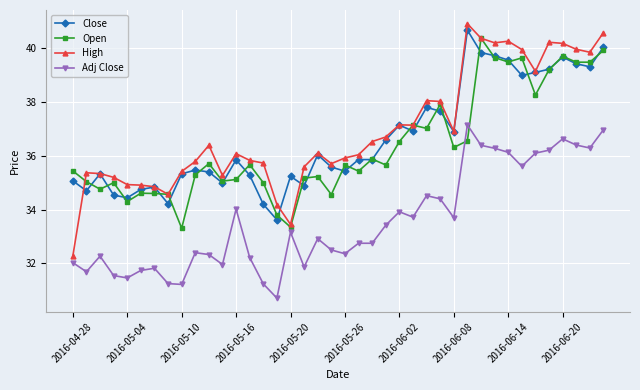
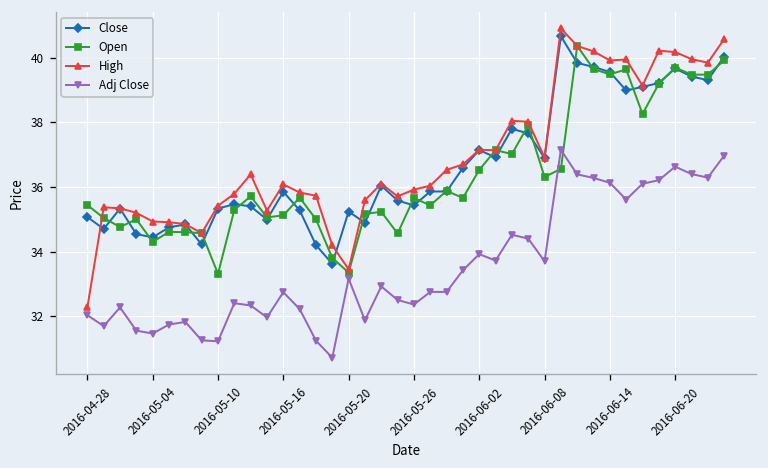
  {
    "Close": {
      "2016-04-28": 35.1,
      "2016-05-04": 34.4,
      "2016-05-16": 35.9,
      "2016-05-20": 35.2,
      "2016-05-26": 35.4
    },
    "Open": {
      "2016-04-28": 35.4,
      "2016-05-04": 34.3,
      "2016-05-10": 33.3,
      "2016-05-16": 35.1,
      "2016-05-20": 33.4,
      "2016-05-26": 35.7,
      "2016-06-02": 36.5,
      "2016-06-08": 36.3
    },
    "High": {
      "2016-04-28": 32.3,
      "2016-05-04": 34.9,
      "2016-05-16": 36.1,
      "2016-05-20": 33.5,
      "2016-05-26": 35.9,
-     "2016-06-14": 40.3,
+     "2016-06-14": 39.9,
      "2016-06-20": 40.2
    },
    "Adj Close": {
      "2016-04-28": 32.0,
      "2016-05-04": 31.5,
      "2016-05-10": 31.2,
-     "2016-05-16": 34.0,
+     "2016-05-16": 32.7,
      "2016-05-20": 33.2,
      "2016-05-26": 32.4,
      "2016-06-02": 33.9,
      "2016-06-08": 33.7,
      "2016-06-14": 36.1,
      "2016-06-20": 36.6
    }
  }
